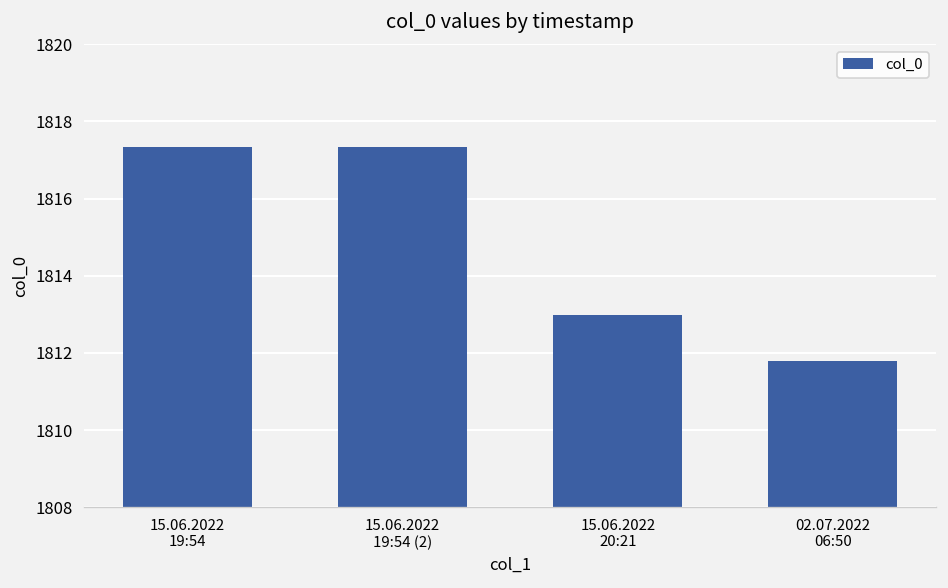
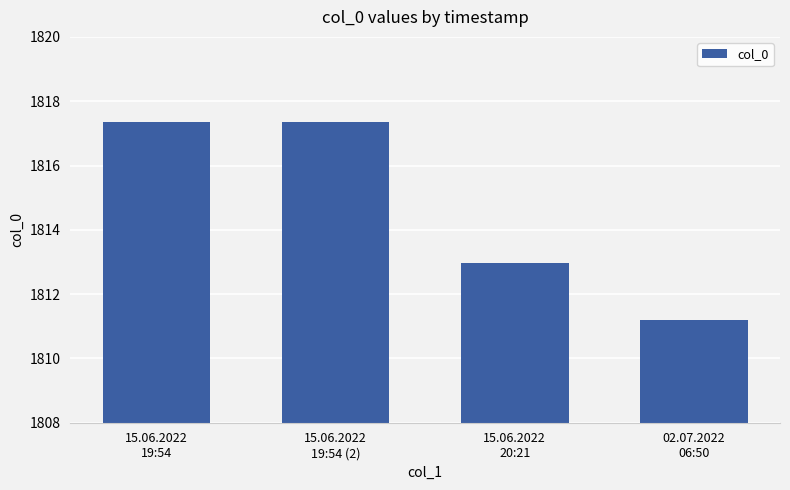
  {
    "15.06.2022 19:54": 1817.3,
    "15.06.2022 19:54 (2)": 1817.3,
    "15.06.2022 20:21": 1813.0,
-   "02.07.2022 06:50": 1811.8
+   "02.07.2022 06:50": 1811.2
  }
